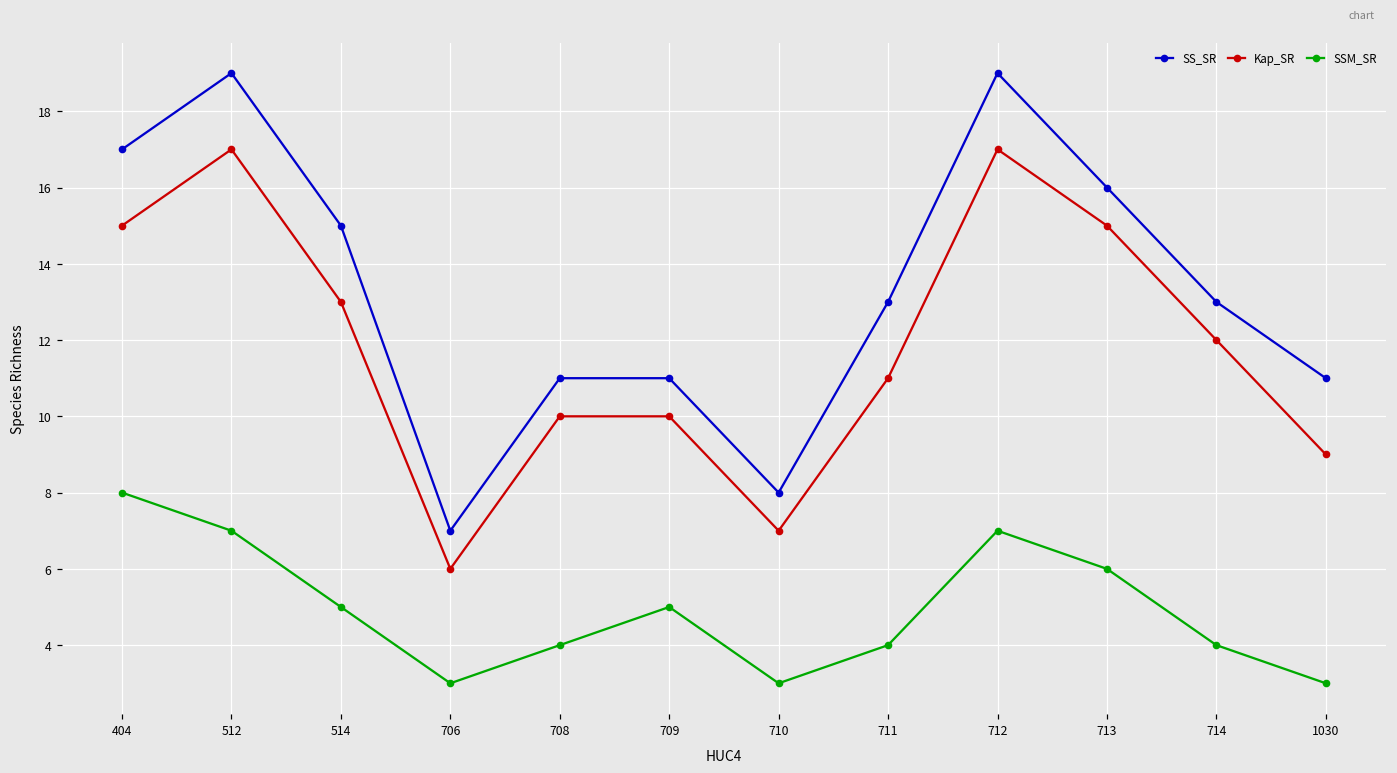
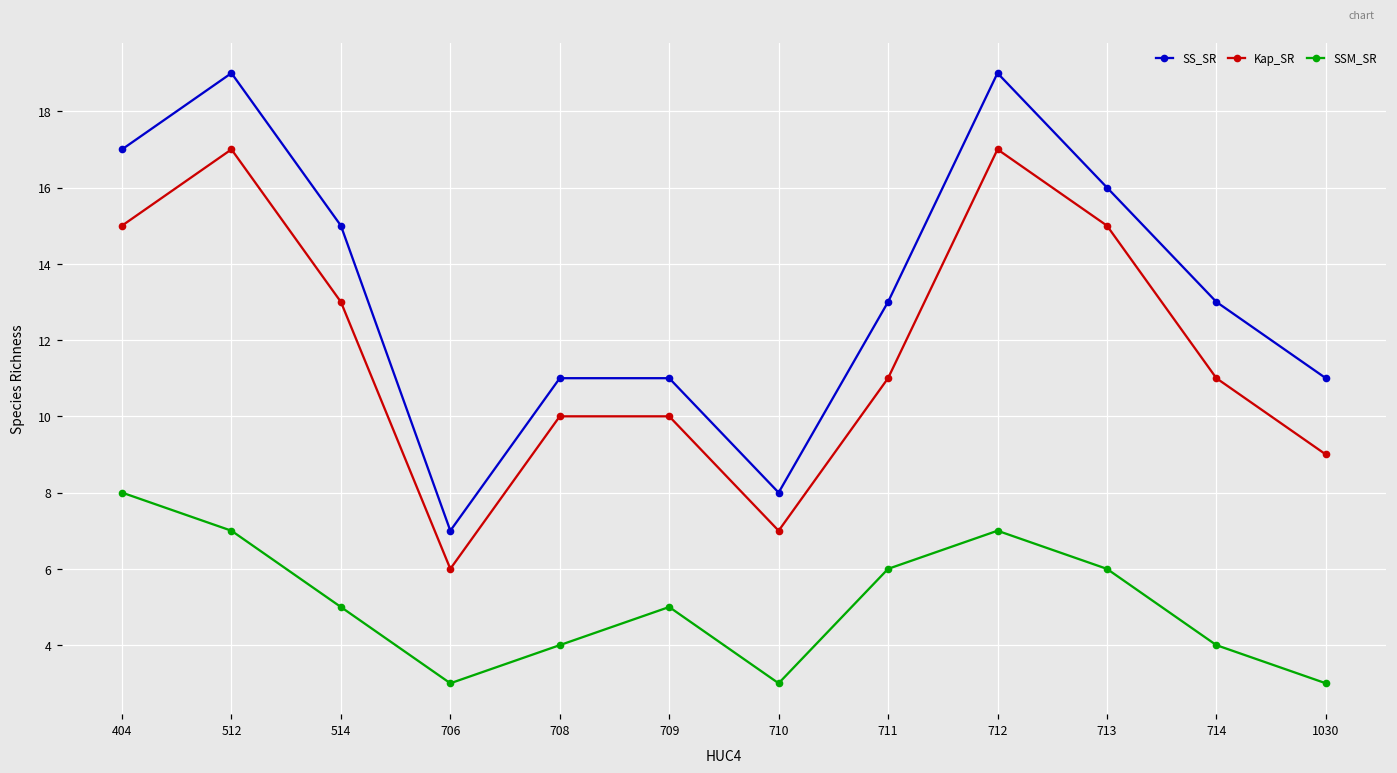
  {
    "SS_SR": {
      "404": 17,
      "512": 19,
      "514": 15,
      "706": 7,
      "708": 11,
      "709": 11,
      "710": 8,
      "711": 13,
      "712": 19,
      "713": 16,
      "714": 13,
      "1030": 11
    },
    "Kap_SR": {
      "404": 15,
      "512": 17,
      "514": 13,
      "706": 6,
      "708": 10,
      "709": 10,
      "710": 7,
      "711": 11,
      "712": 17,
      "713": 15,
-     "714": 12,
+     "714": 11,
      "1030": 9
    },
    "SSM_SR": {
      "404": 8,
      "512": 7,
      "514": 5,
      "706": 3,
      "708": 4,
      "709": 5,
      "710": 3,
-     "711": 4,
+     "711": 6,
      "712": 7,
      "713": 6,
      "714": 4,
      "1030": 3
    }
  }
